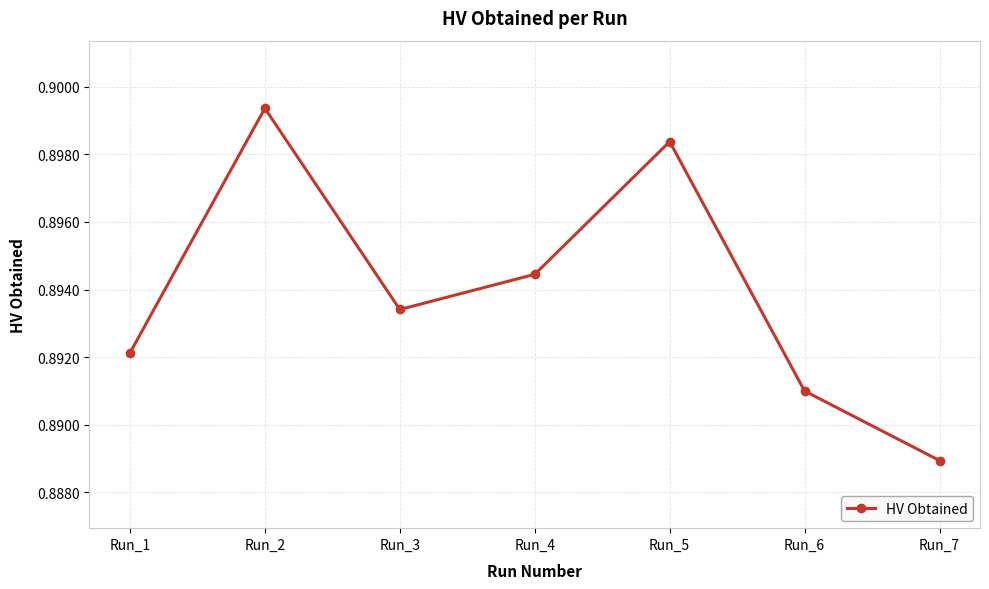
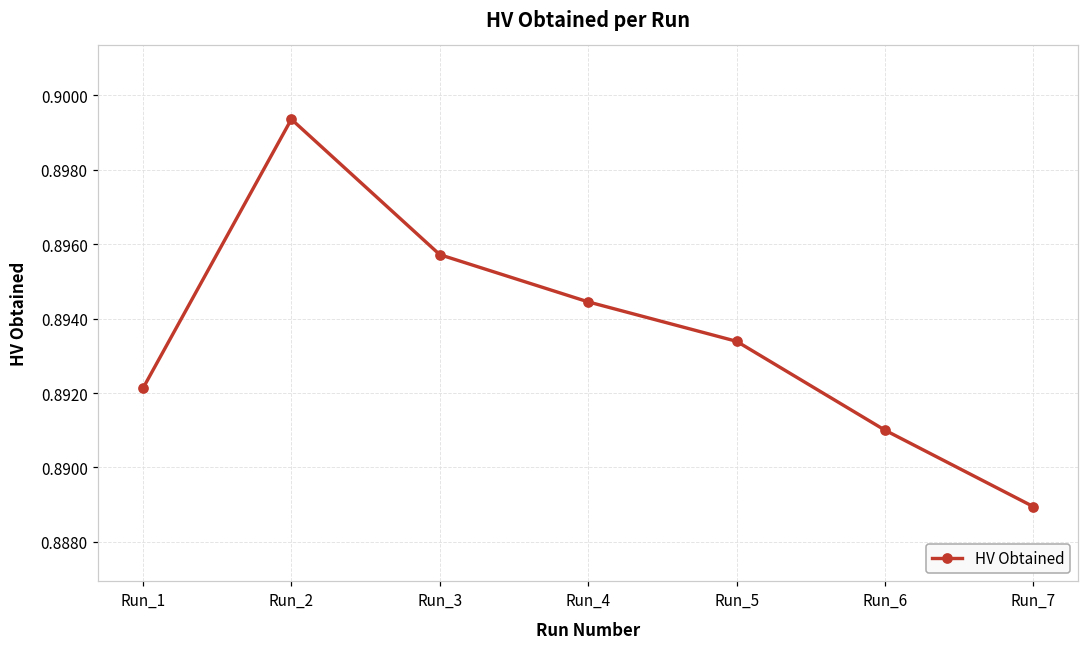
  {
    "Run_1": 0.8921,
    "Run_2": 0.8994,
-   "Run_3": 0.8934,
+   "Run_3": 0.8957,
    "Run_4": 0.8945,
-   "Run_5": 0.8984,
+   "Run_5": 0.8934,
    "Run_6": 0.8910,
    "Run_7": 0.8889
  }
